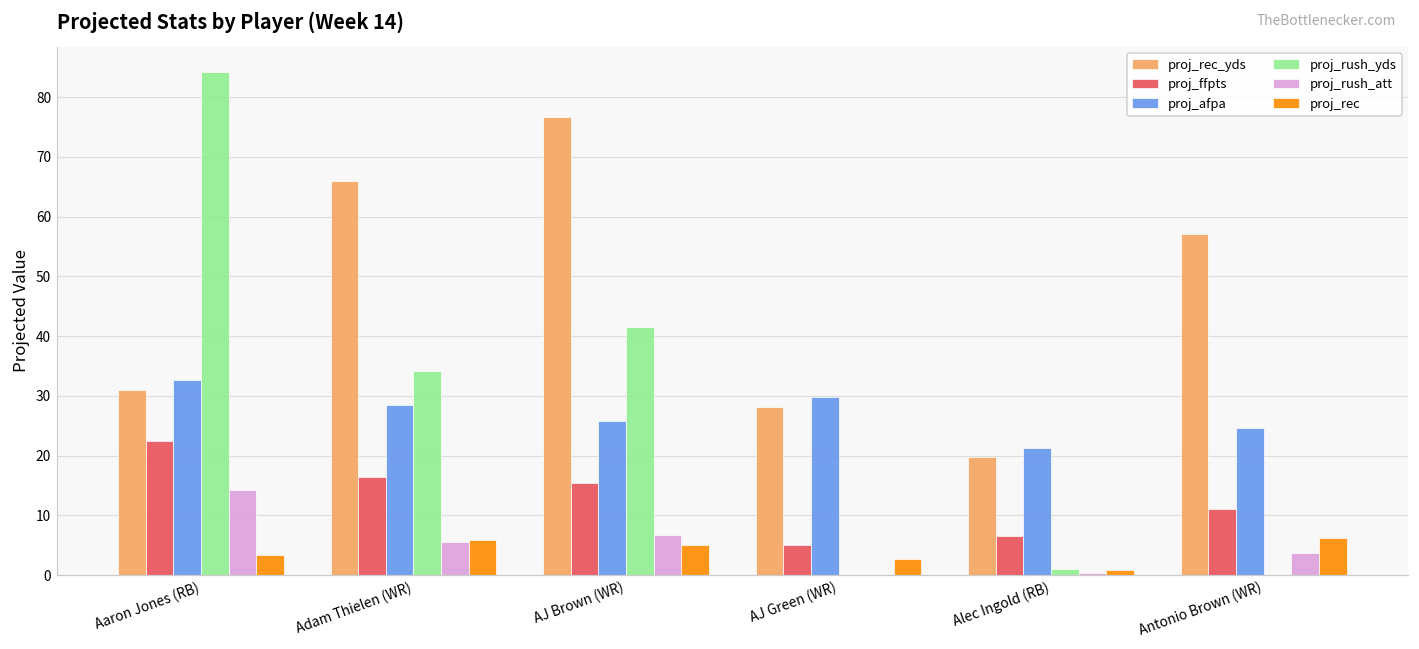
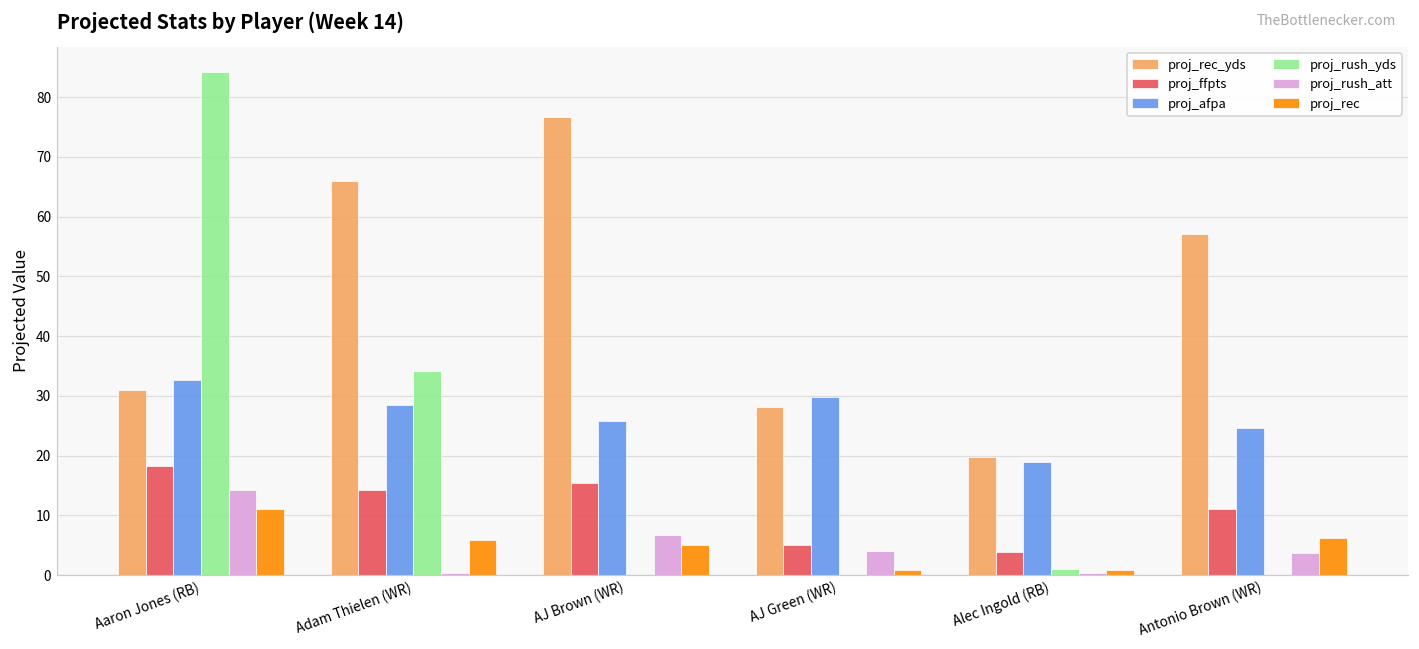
  {
    "proj_rec_yds": {
      "Aaron Jones (RB)": 31,
      "Adam Thielen (WR)": 66,
      "AJ Brown (WR)": 77,
      "AJ Green (WR)": 28,
      "Alec Ingold (RB)": 20,
      "Antonio Brown (WR)": 57
    },
    "proj_ffpts": {
-     "Aaron Jones (RB)": 22,
-     "Adam Thielen (WR)": 17,
+     "Aaron Jones (RB)": 18,
+     "Adam Thielen (WR)": 14,
      "AJ Brown (WR)": 15,
      "AJ Green (WR)": 5,
-     "Alec Ingold (RB)": 7,
+     "Alec Ingold (RB)": 4,
      "Antonio Brown (WR)": 11
    },
    "proj_afpa": {
      "Aaron Jones (RB)": 33,
      "Adam Thielen (WR)": 29,
      "AJ Brown (WR)": 26,
      "AJ Green (WR)": 30,
-     "Alec Ingold (RB)": 21,
+     "Alec Ingold (RB)": 19,
      "Antonio Brown (WR)": 25
    },
    "proj_rush_yds": {
      "Aaron Jones (RB)": 84,
      "Adam Thielen (WR)": 34,
-     "AJ Brown (WR)": 42,
+     "AJ Brown (WR)": 0,
      "AJ Green (WR)": 0,
      "Alec Ingold (RB)": 1,
      "Antonio Brown (WR)": 0
    },
    "proj_rush_att": {
      "Aaron Jones (RB)": 14,
-     "Adam Thielen (WR)": 6,
+     "Adam Thielen (WR)": 0,
      "AJ Brown (WR)": 7,
-     "AJ Green (WR)": 0,
+     "AJ Green (WR)": 4,
      "Antonio Brown (WR)": 4
    },
    "proj_rec": {
-     "Aaron Jones (RB)": 3,
+     "Aaron Jones (RB)": 11,
      "Adam Thielen (WR)": 6,
      "AJ Brown (WR)": 5,
-     "AJ Green (WR)": 3,
+     "AJ Green (WR)": 1,
      "Alec Ingold (RB)": 1,
      "Antonio Brown (WR)": 6
    }
  }
